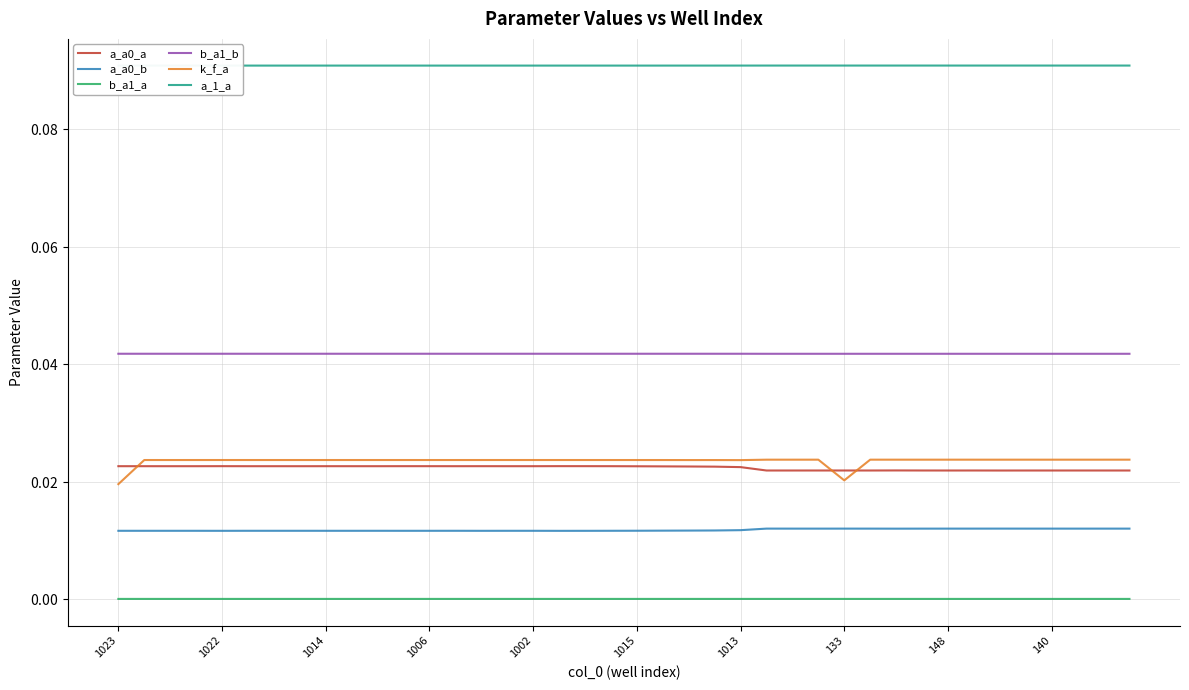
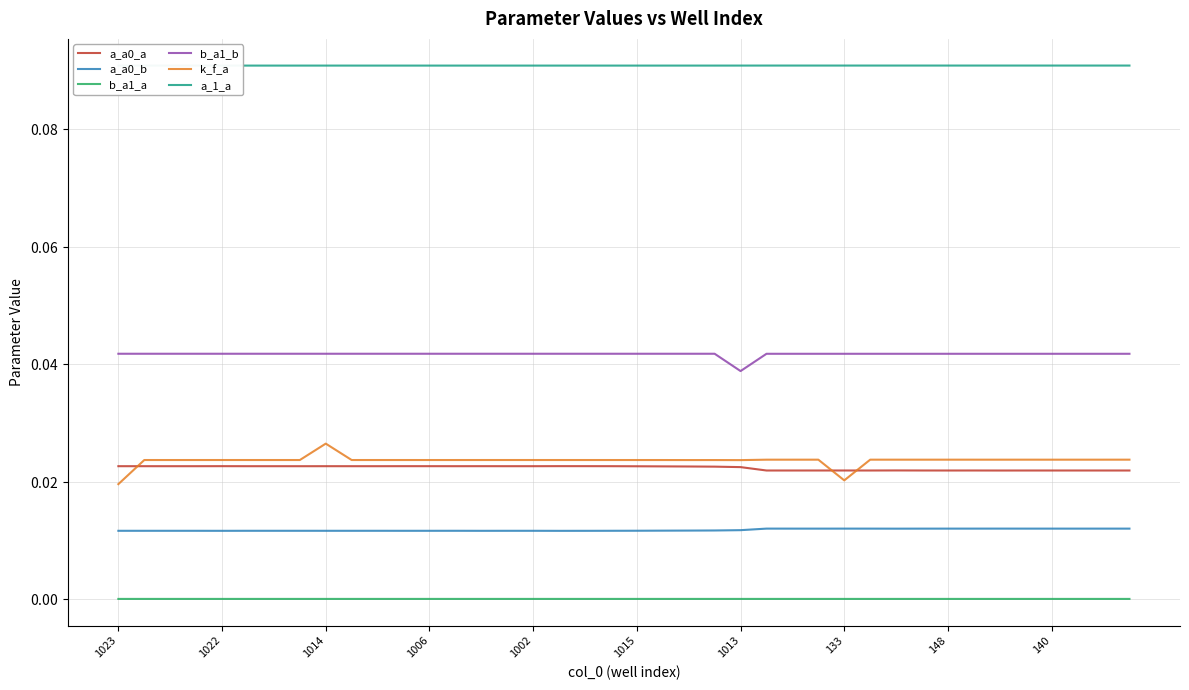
  {
    "a_a0_a": {
      "1023": 0.023,
      "1022": 0.023,
      "1014": 0.023,
      "1006": 0.023,
      "1002": 0.023,
      "1015": 0.023,
      "1013": 0.022,
      "133": 0.022,
      "148": 0.022,
      "140": 0.022
    },
    "a_a0_b": {
      "1023": 0.012,
      "1022": 0.012,
      "1014": 0.012,
      "1006": 0.012,
      "1002": 0.012,
      "1015": 0.012,
      "1013": 0.012,
      "133": 0.012,
      "148": 0.012,
      "140": 0.012
    },
    "b_a1_b": {
      "1023": 0.042,
      "1022": 0.042,
      "1014": 0.042,
      "1006": 0.042,
      "1002": 0.042,
      "1015": 0.042,
-     "1013": 0.042,
+     "1013": 0.039,
      "133": 0.042,
      "148": 0.042,
      "140": 0.042
    },
    "k_f_a": {
      "1023": 0.020,
      "1022": 0.024,
-     "1014": 0.024,
+     "1014": 0.026,
      "1006": 0.024,
      "1002": 0.024,
      "1015": 0.024,
      "1013": 0.024,
      "133": 0.020,
      "148": 0.024,
      "140": 0.024
    }
  }
